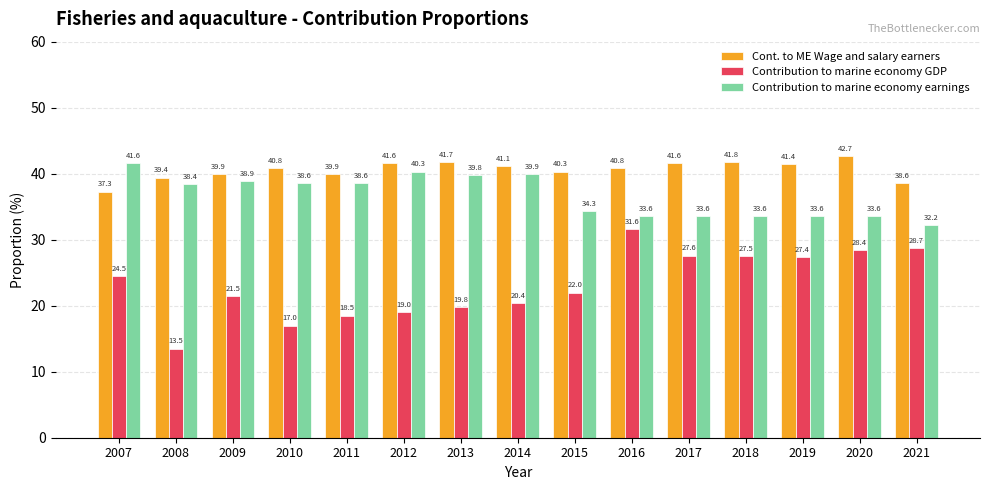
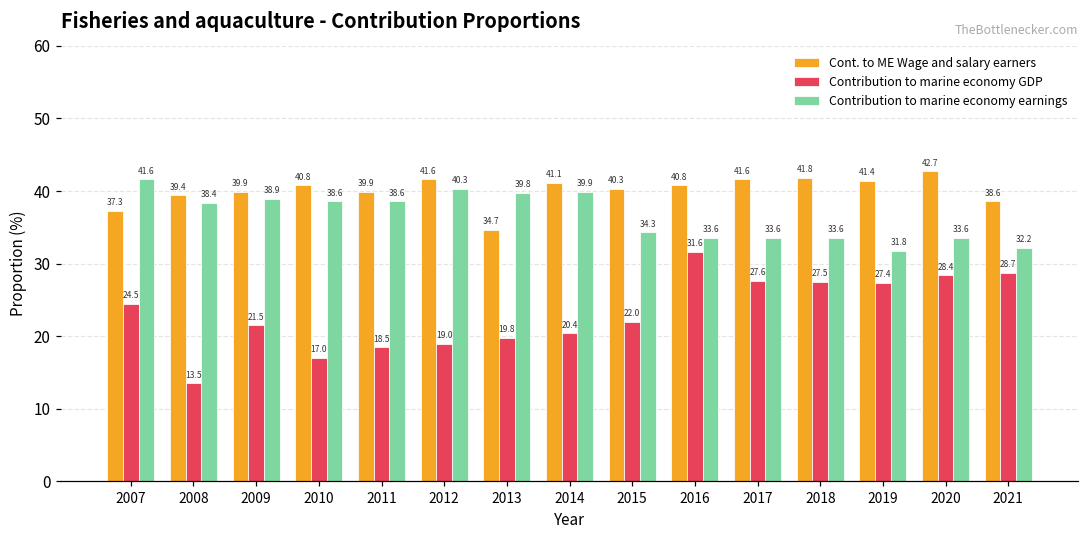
  {
    "Cont. to ME Wage and salary earners": {
      "2007": 37.3,
      "2008": 39.4,
      "2009": 39.9,
      "2010": 40.8,
      "2011": 39.9,
      "2012": 41.6,
-     "2013": 41.7,
+     "2013": 34.7,
      "2014": 41.1,
      "2015": 40.3,
      "2016": 40.8,
      "2017": 41.6,
      "2018": 41.8,
      "2019": 41.4,
      "2020": 42.7,
      "2021": 38.6
    },
    "Contribution to marine economy GDP": {
      "2007": 24.5,
      "2008": 13.5,
      "2009": 21.5,
      "2010": 17.0,
      "2011": 18.5,
      "2012": 19.0,
      "2013": 19.8,
      "2014": 20.4,
      "2015": 22.0,
      "2016": 31.6,
      "2017": 27.6,
      "2018": 27.5,
      "2019": 27.4,
      "2020": 28.4,
      "2021": 28.7
    },
    "Contribution to marine economy earnings": {
      "2007": 41.6,
      "2008": 38.4,
      "2009": 38.9,
      "2010": 38.6,
      "2011": 38.6,
      "2012": 40.3,
      "2013": 39.8,
      "2014": 39.9,
      "2015": 34.3,
      "2016": 33.6,
      "2017": 33.6,
      "2018": 33.6,
-     "2019": 33.6,
+     "2019": 31.8,
      "2020": 33.6,
      "2021": 32.2
    }
  }
